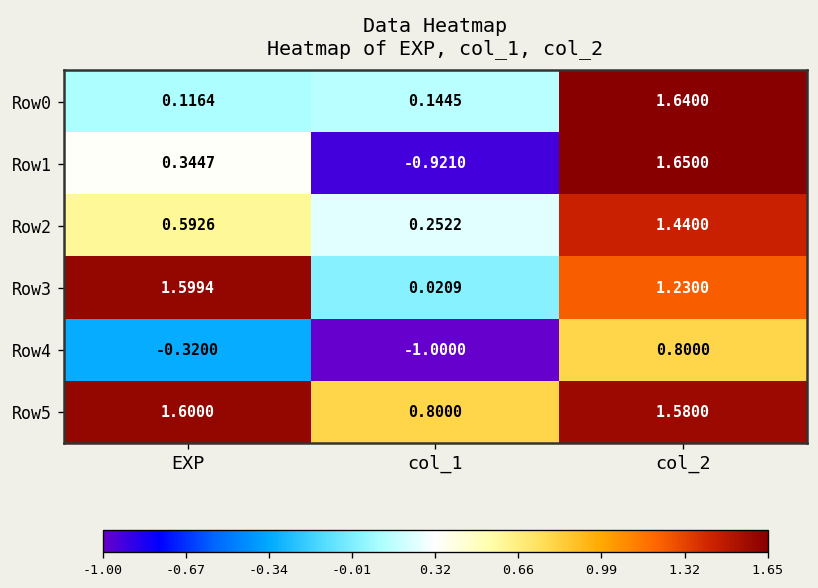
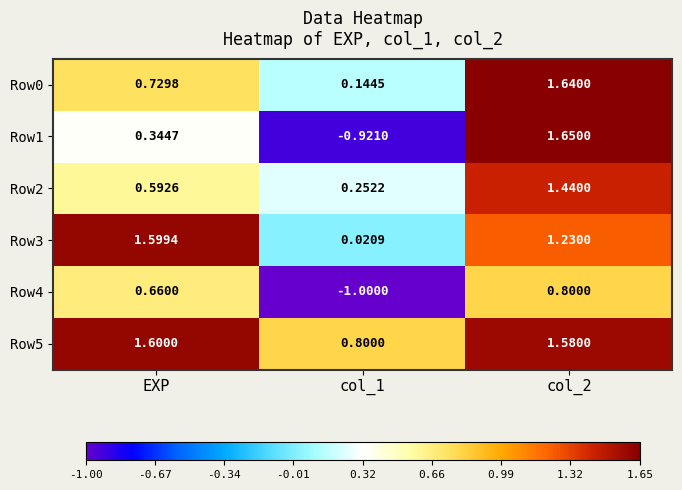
  {
    "Row0": {
-     "EXP": 0.1164,
+     "EXP": 0.7298,
      "col_1": 0.1445,
      "col_2": 1.6400
    },
    "Row1": {
      "EXP": 0.3447,
      "col_1": -0.9210,
      "col_2": 1.6500
    },
    "Row2": {
      "EXP": 0.5926,
      "col_1": 0.2522,
      "col_2": 1.4400
    },
    "Row3": {
      "EXP": 1.5994,
      "col_1": 0.0209,
      "col_2": 1.2300
    },
    "Row4": {
-     "EXP": -0.3200,
+     "EXP": 0.6600,
      "col_1": -1.0000,
      "col_2": 0.8000
    },
    "Row5": {
      "EXP": 1.6000,
      "col_1": 0.8000,
      "col_2": 1.5800
    }
  }
